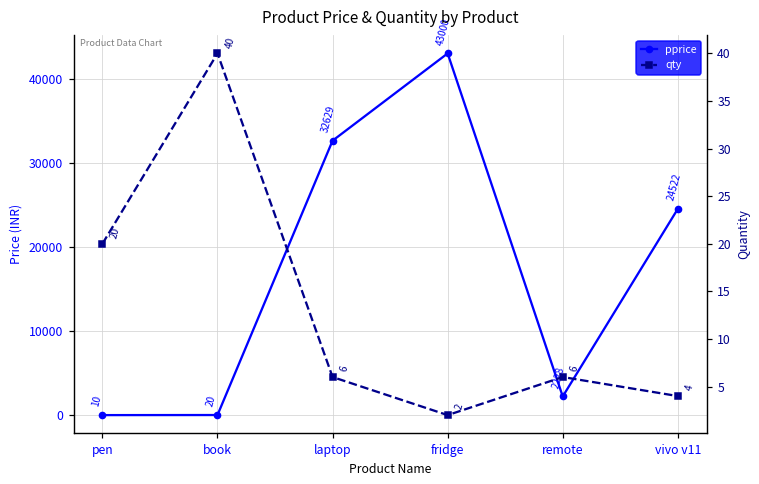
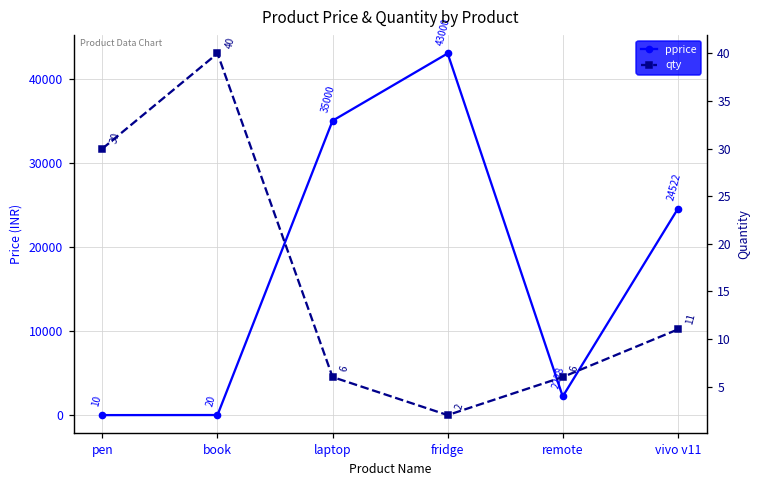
  {
    "pprice": {
      "pen": 10,
      "book": 20,
-     "laptop": 32629,
+     "laptop": 35000,
      "fridge": 43000,
      "vivo v11": 24522
    },
    "qty": {
-     "pen": 20,
+     "pen": 30,
      "book": 40,
      "laptop": 6,
      "fridge": 2,
      "remote": 6,
-     "vivo v11": 4
+     "vivo v11": 11
    }
  }
